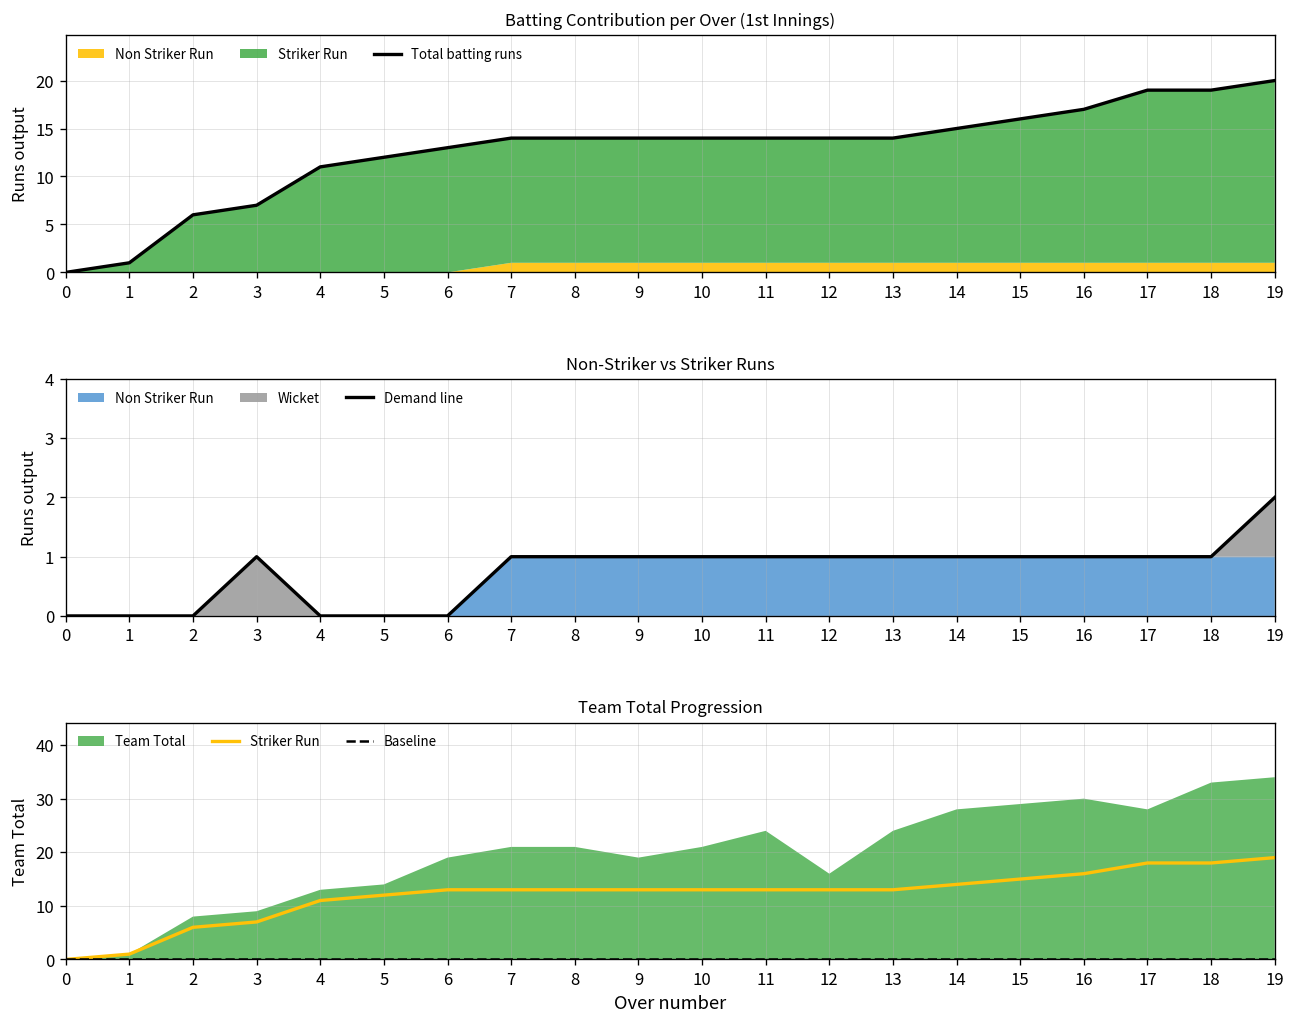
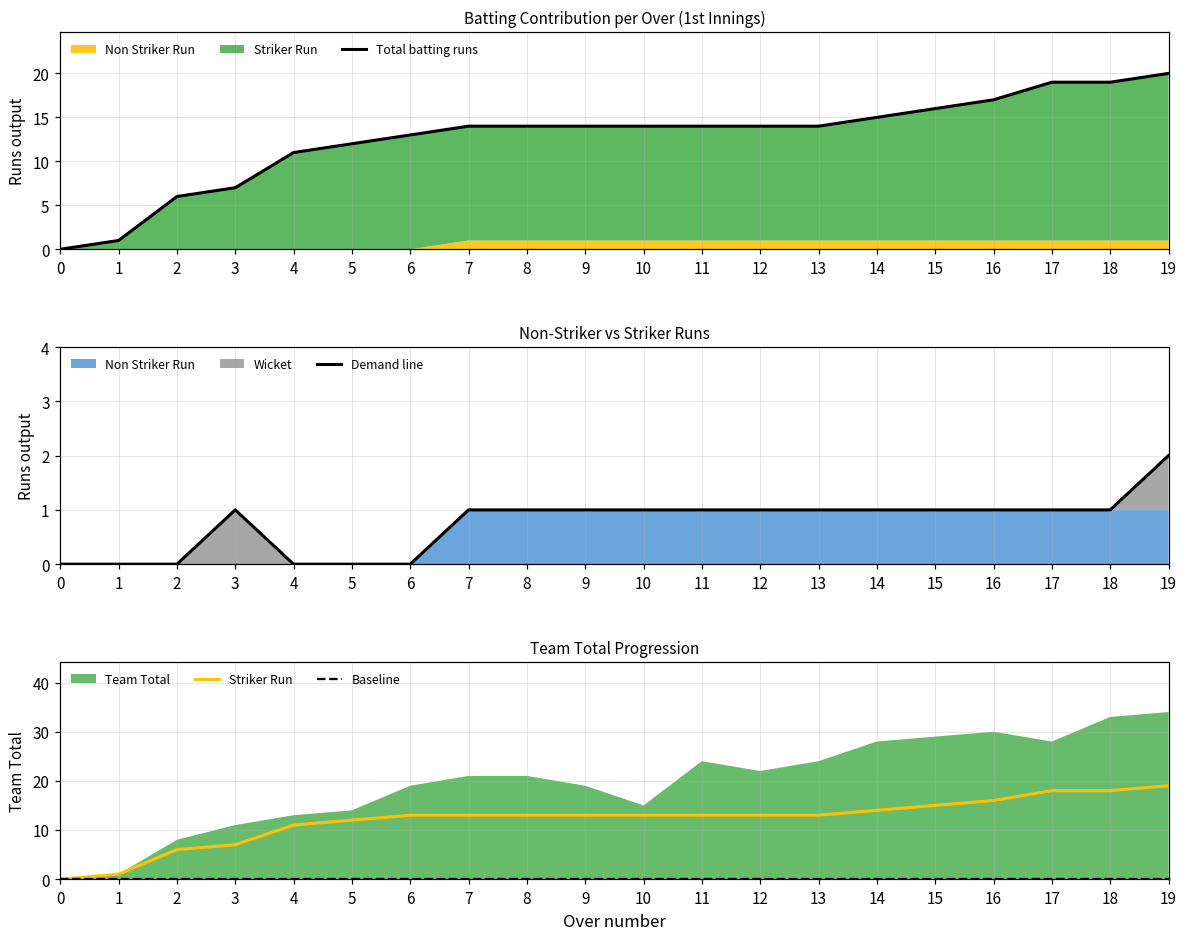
  {
    "Non-Striker vs Striker Runs": {
      "Wicket": {
        "3": 1.0,
        "19": 2.0
      },
      "Non Striker Run": {
        "3": 0.0,
        "19": 1.0
      }
    },
    "Team Total Progression": {
      "Striker Run": {
        "2": 6,
        "3": 7,
        "4": 11,
        "5": 12,
        "6": 13,
        "7": 13,
        "8": 13,
        "9": 13,
        "10": 13,
        "11": 13,
        "12": 13,
        "13": 13,
        "14": 14,
        "15": 15,
        "16": 16,
        "17": 18,
        "18": 18,
        "19": 19
      },
      "Team Total": {
        "2": 8,
-       "3": 9,
+       "3": 11,
        "4": 13,
        "5": 14,
        "6": 19,
        "7": 21,
        "8": 21,
        "9": 19,
-       "10": 21,
+       "10": 15,
        "11": 24,
-       "12": 16,
+       "12": 22,
        "13": 24,
        "14": 28,
        "15": 29,
        "16": 30,
        "17": 28,
        "18": 33,
        "19": 34
      },
      "Baseline": {
        "1": 0,
        "2": 0,
        "3": 0,
        "4": 0,
        "5": 0,
        "6": 0,
        "7": 0,
        "8": 0,
        "9": 0,
        "10": 0,
        "11": 0,
        "12": 0,
        "13": 0,
        "14": 0,
        "15": 0,
        "16": 0,
        "17": 0,
        "18": 0,
        "19": 0
      }
    }
  }
